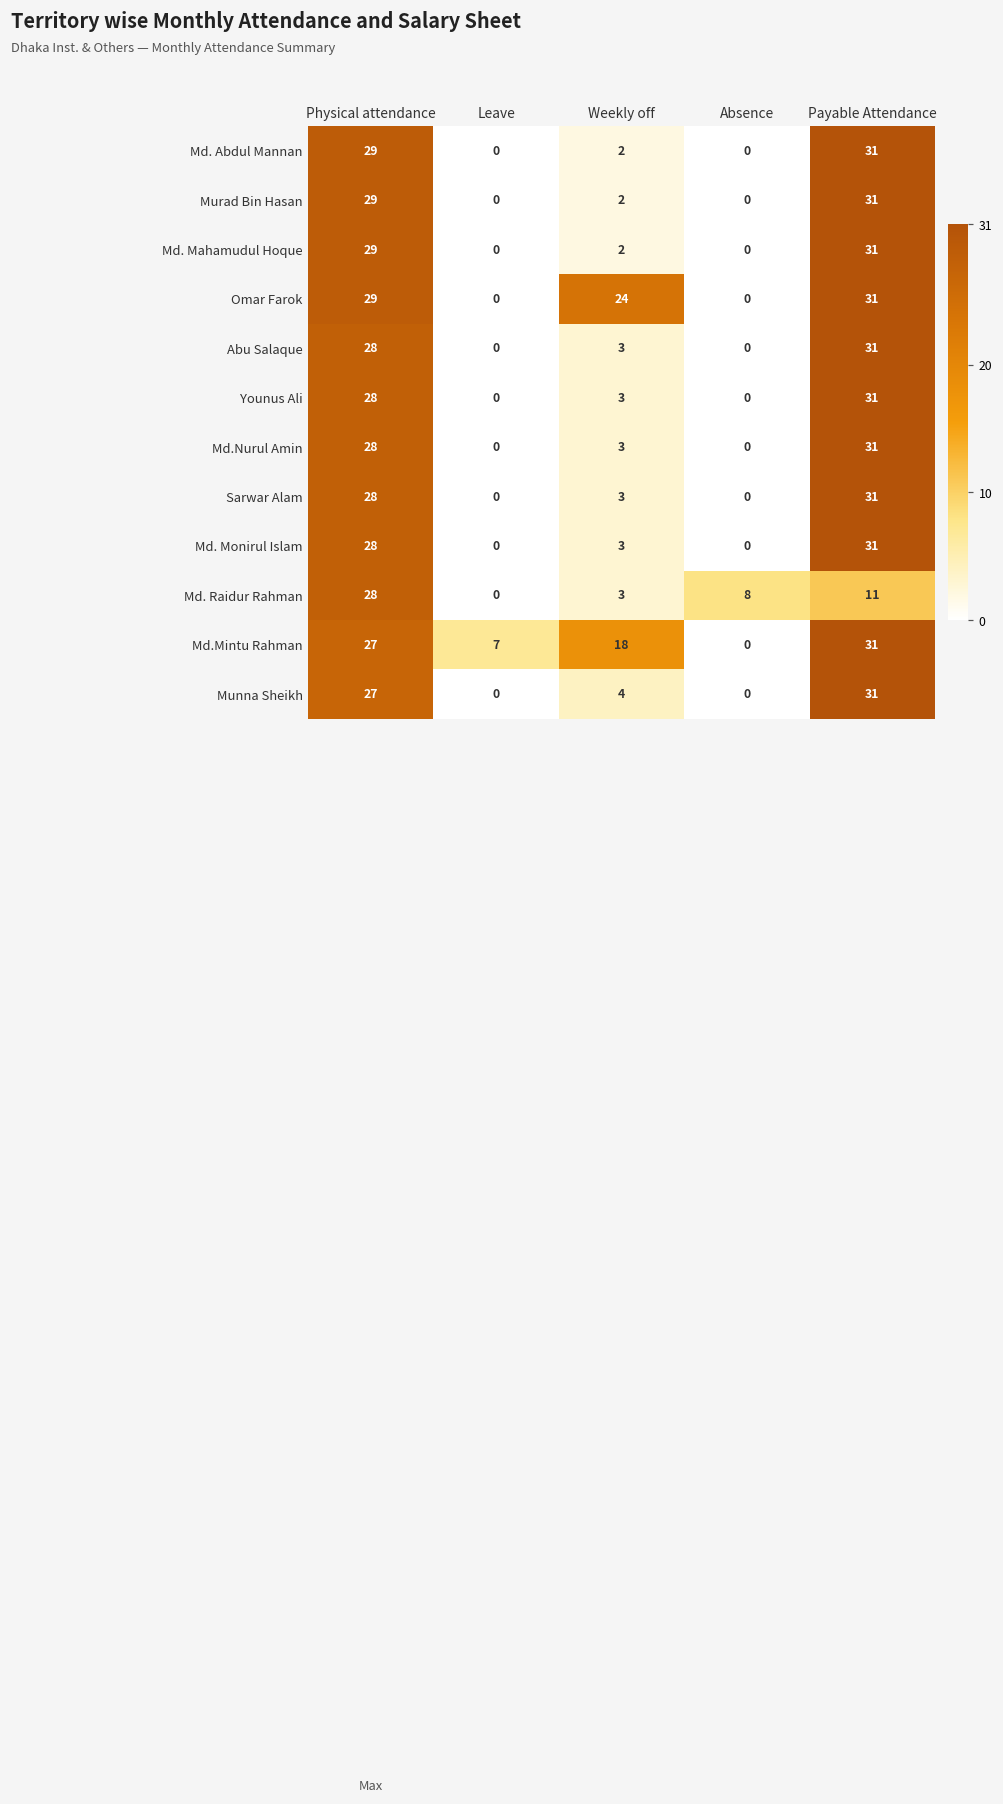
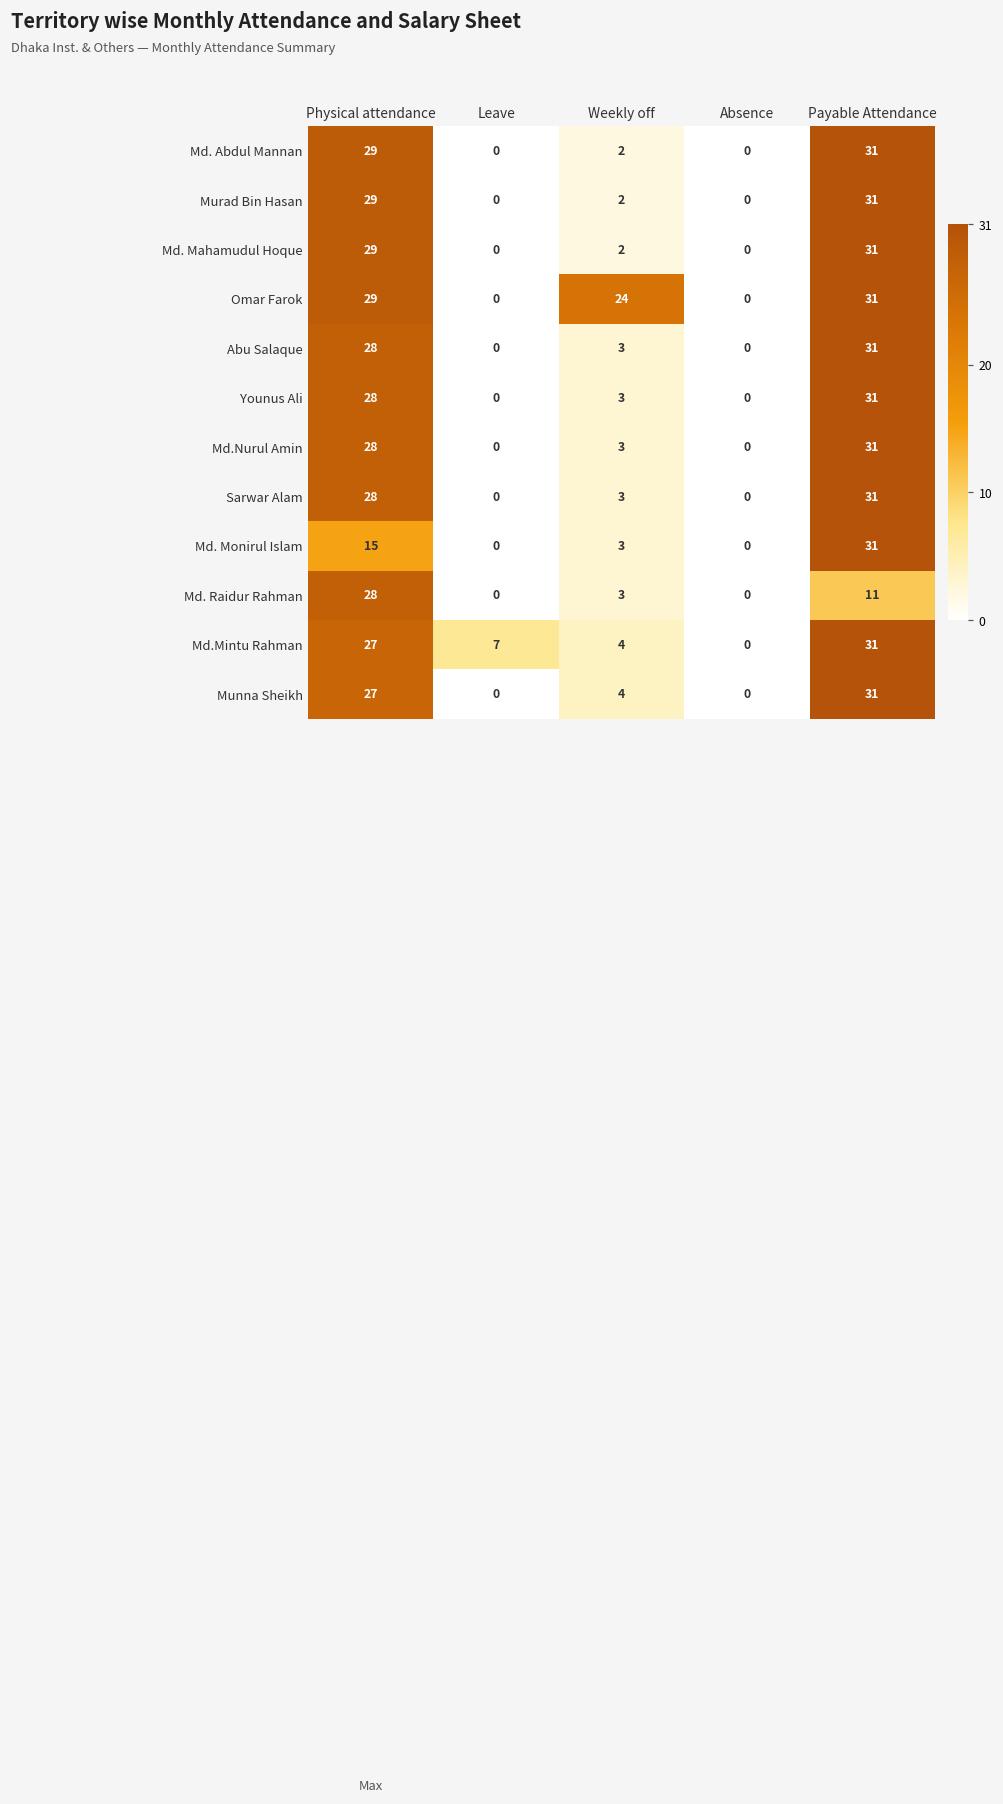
  {
    "Md. Abdul Mannan": {
      "Physical attendance": 29,
      "Leave": 0,
      "Weekly off": 2,
      "Absence": 0,
      "Payable Attendance": 31
    },
    "Murad Bin Hasan": {
      "Physical attendance": 29,
      "Leave": 0,
      "Weekly off": 2,
      "Absence": 0,
      "Payable Attendance": 31
    },
    "Md. Mahamudul Hoque": {
      "Physical attendance": 29,
      "Leave": 0,
      "Weekly off": 2,
      "Absence": 0,
      "Payable Attendance": 31
    },
    "Omar Farok": {
      "Physical attendance": 29,
      "Leave": 0,
      "Weekly off": 24,
      "Absence": 0,
      "Payable Attendance": 31
    },
    "Abu Salaque": {
      "Physical attendance": 28,
      "Leave": 0,
      "Weekly off": 3,
      "Absence": 0,
      "Payable Attendance": 31
    },
    "Younus Ali": {
      "Physical attendance": 28,
      "Leave": 0,
      "Weekly off": 3,
      "Absence": 0,
      "Payable Attendance": 31
    },
    "Md.Nurul Amin": {
      "Physical attendance": 28,
      "Leave": 0,
      "Weekly off": 3,
      "Absence": 0,
      "Payable Attendance": 31
    },
    "Sarwar Alam": {
      "Physical attendance": 28,
      "Leave": 0,
      "Weekly off": 3,
      "Absence": 0,
      "Payable Attendance": 31
    },
    "Md. Monirul Islam": {
-     "Physical attendance": 28,
+     "Physical attendance": 15,
      "Leave": 0,
      "Weekly off": 3,
      "Absence": 0,
      "Payable Attendance": 31
    },
    "Md. Raidur Rahman": {
      "Physical attendance": 28,
      "Leave": 0,
      "Weekly off": 3,
-     "Absence": 8,
+     "Absence": 0,
      "Payable Attendance": 11
    },
    "Md.Mintu Rahman": {
      "Physical attendance": 27,
      "Leave": 7,
-     "Weekly off": 18,
+     "Weekly off": 4,
      "Absence": 0,
      "Payable Attendance": 31
    },
    "Munna Sheikh": {
      "Physical attendance": 27,
      "Leave": 0,
      "Weekly off": 4,
      "Absence": 0,
      "Payable Attendance": 31
    }
  }
